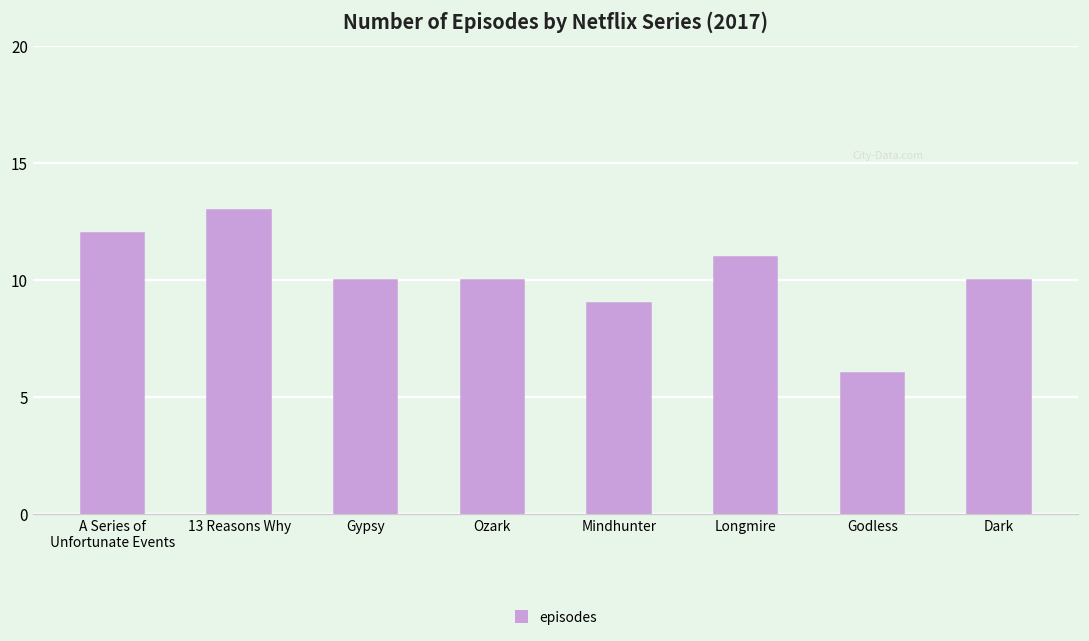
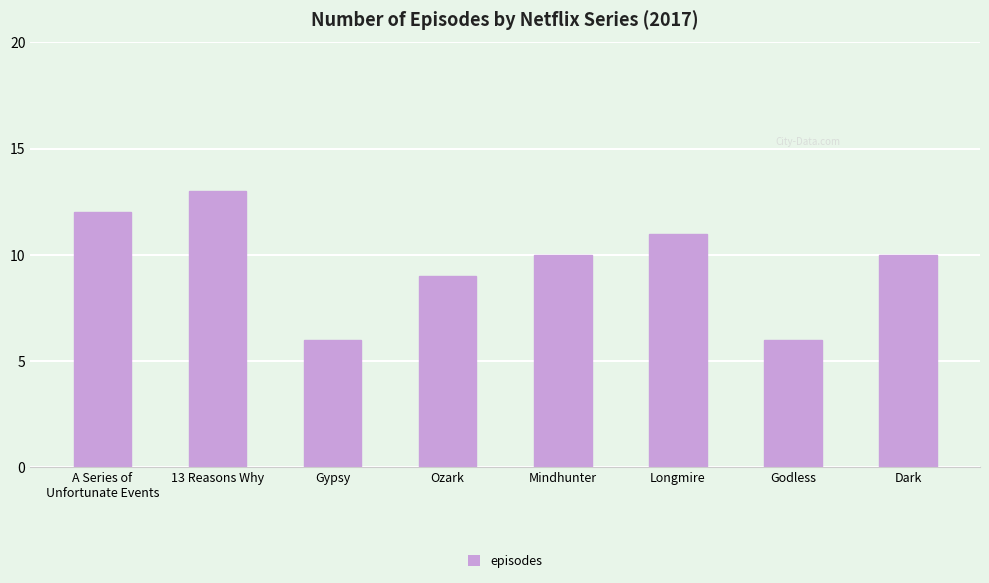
  {
    "A Series of Unfortunate Events": 12,
    "13 Reasons Why": 13,
-   "Gypsy": 10,
-   "Ozark": 10,
-   "Mindhunter": 9,
+   "Gypsy": 6,
+   "Ozark": 9,
+   "Mindhunter": 10,
    "Longmire": 11,
    "Godless": 6,
    "Dark": 10
  }
